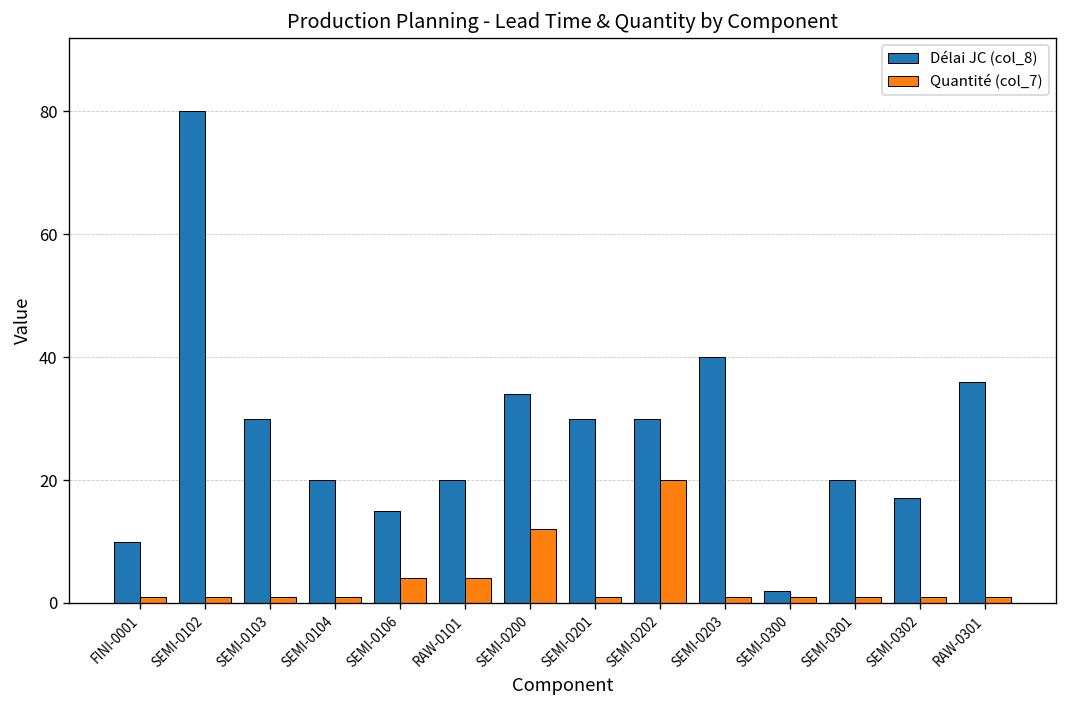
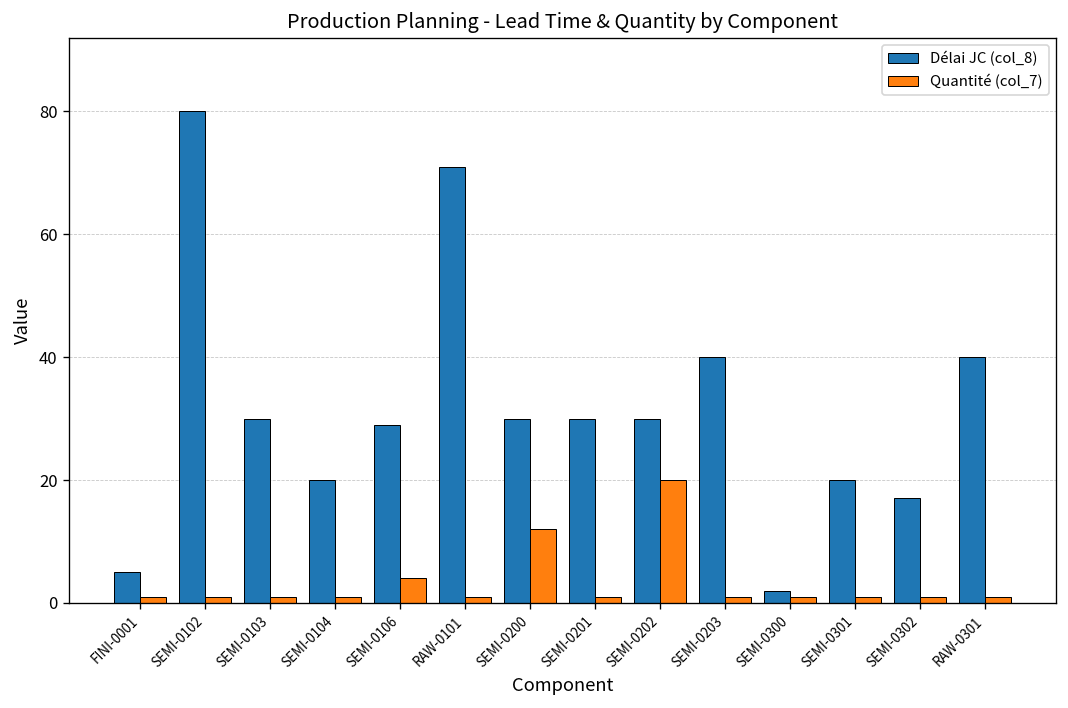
  {
    "Délai JC (col_8)": {
-     "FINI-0001": 10,
+     "FINI-0001": 5,
      "SEMI-0102": 80,
      "SEMI-0103": 30,
      "SEMI-0104": 20,
-     "SEMI-0106": 15,
-     "RAW-0101": 20,
-     "SEMI-0200": 34,
+     "SEMI-0106": 29,
+     "RAW-0101": 71,
+     "SEMI-0200": 30,
      "SEMI-0201": 30,
      "SEMI-0202": 30,
      "SEMI-0203": 40,
      "SEMI-0300": 2,
      "SEMI-0301": 20,
      "SEMI-0302": 17,
-     "RAW-0301": 36
+     "RAW-0301": 40
    },
    "Quantité (col_7)": {
      "FINI-0001": 1,
      "SEMI-0102": 1,
      "SEMI-0103": 1,
      "SEMI-0104": 1,
      "SEMI-0106": 4,
-     "RAW-0101": 4,
+     "RAW-0101": 1,
      "SEMI-0200": 12,
      "SEMI-0201": 1,
      "SEMI-0202": 20,
      "SEMI-0203": 1,
      "SEMI-0300": 1,
      "SEMI-0301": 1,
      "SEMI-0302": 1,
      "RAW-0301": 1
    }
  }
